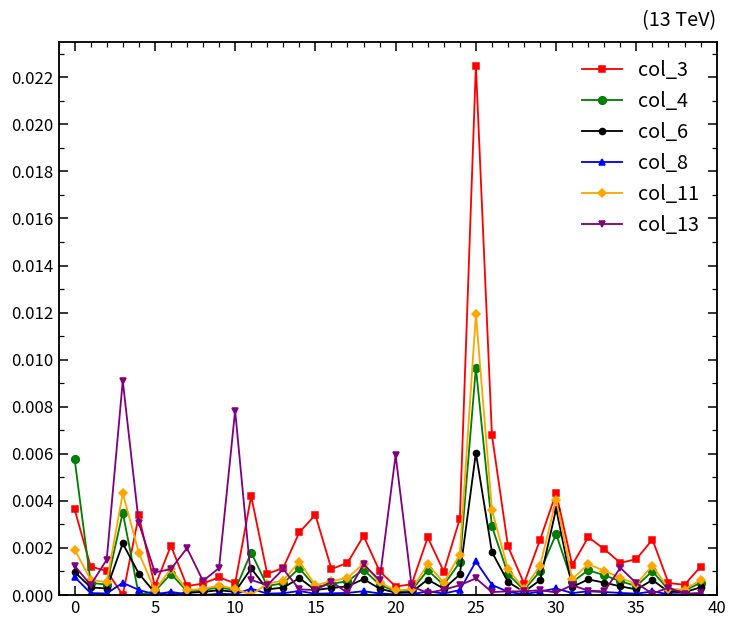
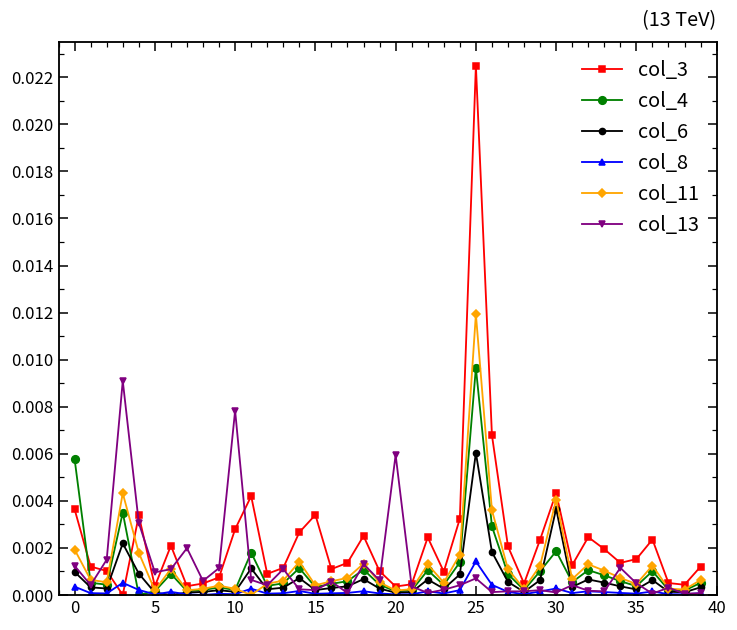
  {
    "col_3": {
      "0": 0.0036,
      "5": 0.0004,
-     "10": 0.0005,
+     "10": 0.0028,
      "15": 0.0034,
      "20": 0.0004,
      "25": 0.0225,
      "30": 0.0043,
      "35": 0.0015
    },
    "col_4": {
      "0": 0.0058,
      "25": 0.0097,
-     "30": 0.0026
+     "30": 0.0019
    },
    "col_6": {
      "0": 0.0010,
      "25": 0.0060,
      "30": 0.0037,
      "35": 0.0002
    },
    "col_8": {
-     "0": 0.0008,
+     "0": 0.0004,
      "15": 0.0000,
      "25": 0.0014,
      "30": 0.0003,
      "35": 0.0001
    },
    "col_11": {
      "0": 0.0019,
      "25": 0.0119,
      "30": 0.0040
    },
    "col_13": {
      "0": 0.0012,
      "5": 0.0010,
      "10": 0.0078,
      "20": 0.0059,
      "25": 0.0007,
      "30": 0.0001
    }
  }
